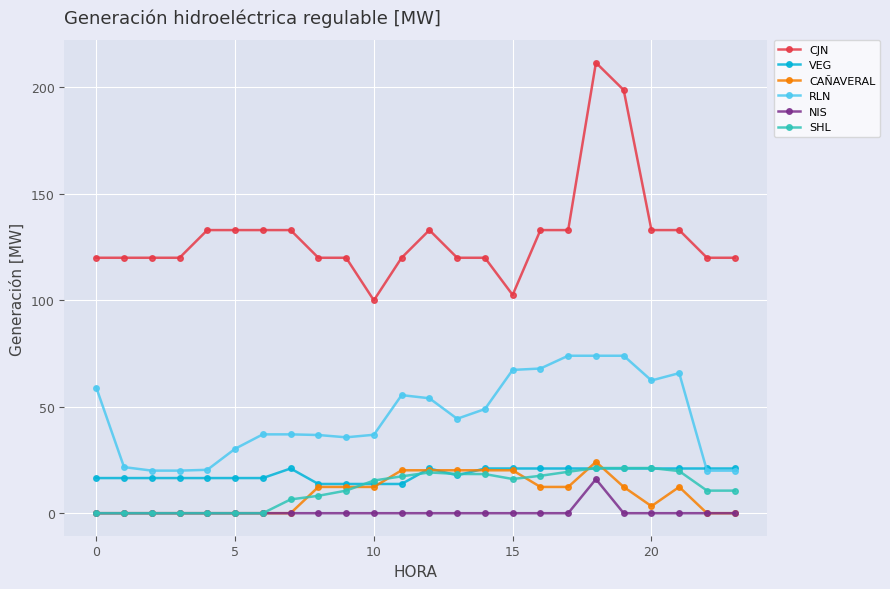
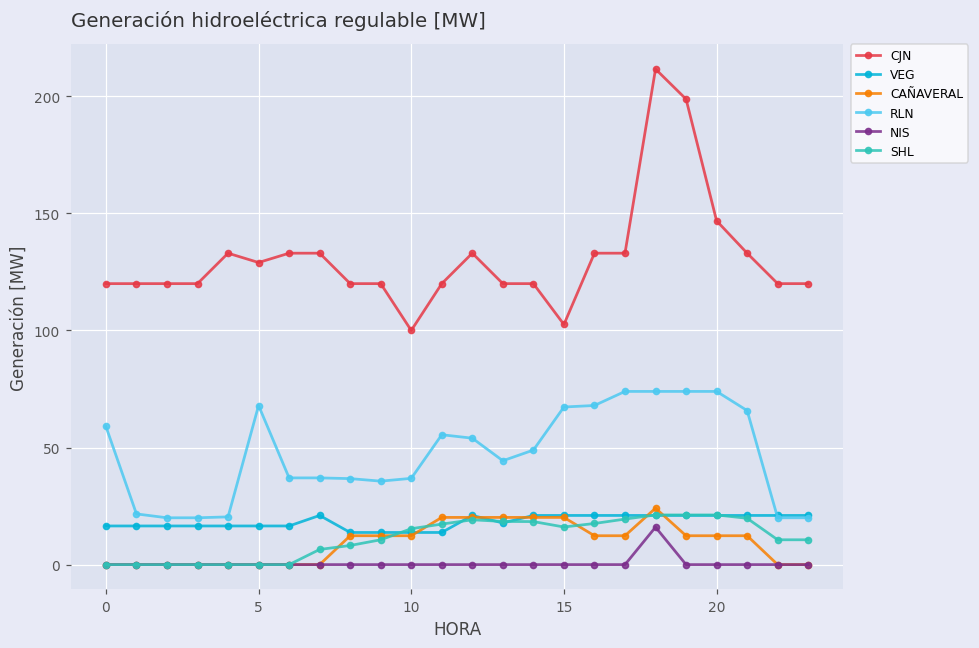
  {
    "CJN": {
      "0": 120,
-     "5": 133,
+     "5": 129,
      "10": 100,
      "15": 103,
-     "20": 133
+     "20": 147
    },
    "CAÑAVERAL": {
      "10": 12,
-     "20": 3
+     "20": 12
    },
    "RLN": {
      "0": 59,
-     "5": 30,
+     "5": 68,
      "10": 37,
      "15": 67,
-     "20": 62
+     "20": 74
    },
    "NIS": {
      "10": 0,
      "15": 0,
      "20": 0
    }
  }
